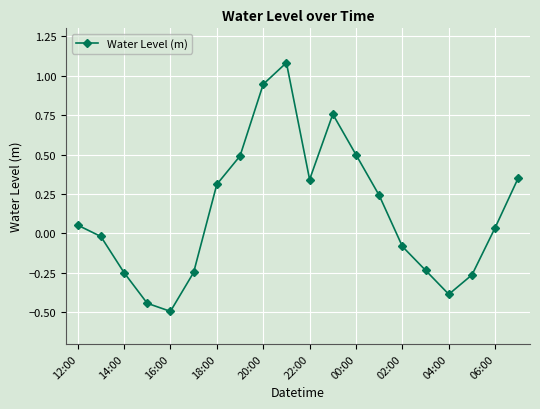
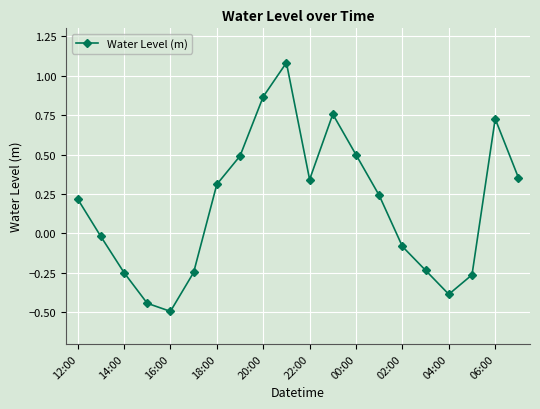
  {
-   "12:00": 0.05,
+   "12:00": 0.22,
    "14:00": -0.25,
    "16:00": -0.49,
    "18:00": 0.31,
-   "20:00": 0.95,
+   "20:00": 0.87,
    "22:00": 0.34,
    "00:00": 0.50,
    "02:00": -0.08,
    "04:00": -0.39,
-   "06:00": 0.04
+   "06:00": 0.73
  }
